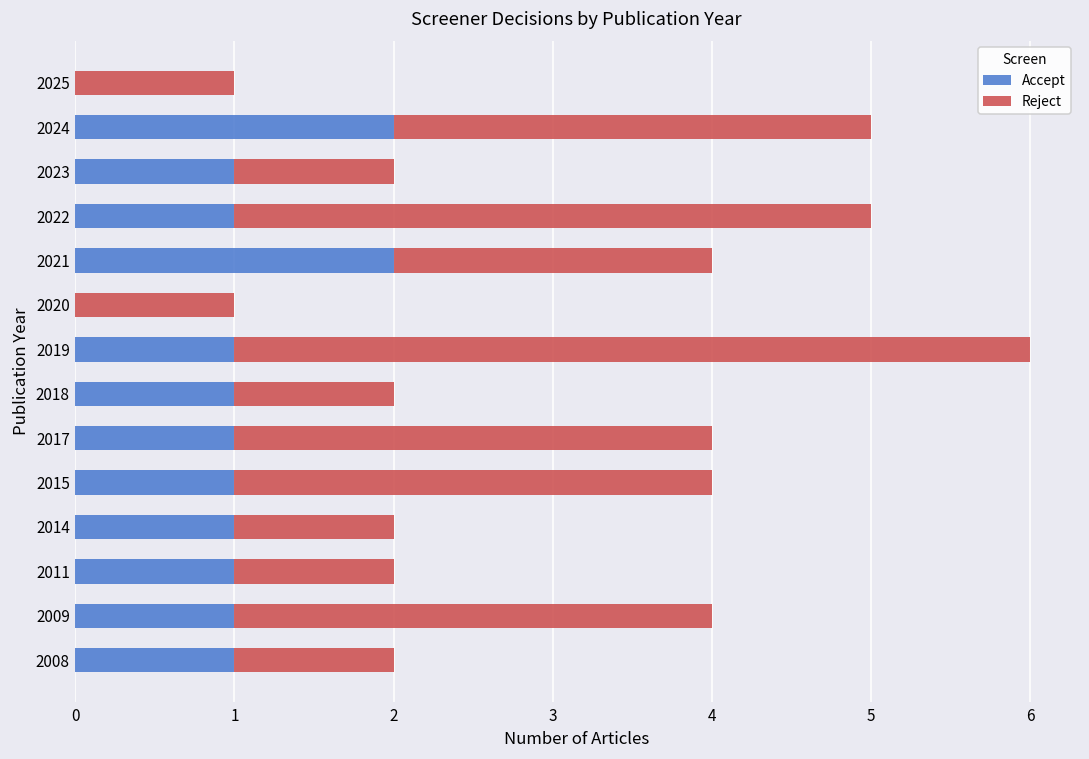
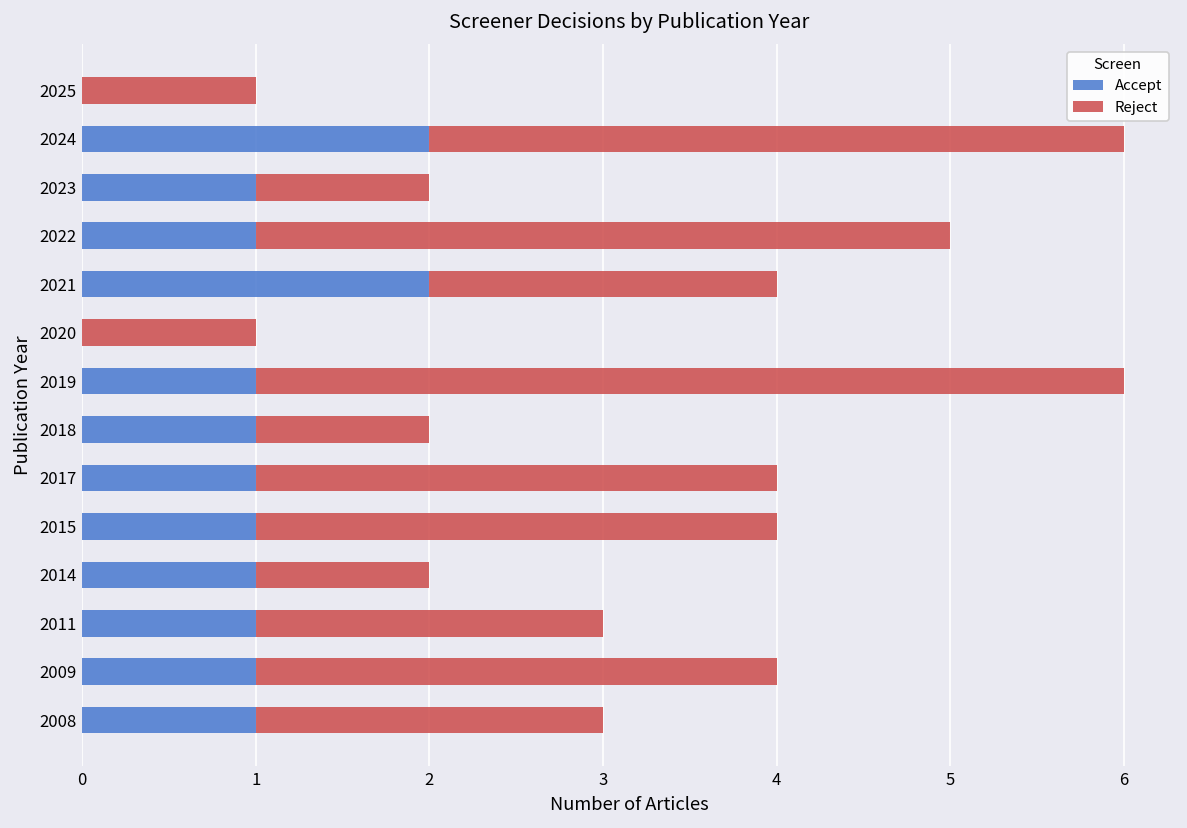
  {
    "Accept": {
      "2025": 0,
      "2024": 2,
      "2023": 1,
      "2022": 1,
      "2021": 2,
      "2020": 0,
      "2019": 1,
      "2018": 1,
      "2017": 1,
      "2015": 1,
      "2014": 1,
      "2011": 1,
      "2009": 1,
      "2008": 1
    },
    "Reject": {
      "2025": 1,
-     "2024": 3,
+     "2024": 4,
      "2023": 1,
      "2022": 4,
      "2021": 2,
      "2020": 1,
      "2019": 5,
      "2018": 1,
      "2017": 3,
      "2015": 3,
      "2014": 1,
-     "2011": 1,
+     "2011": 2,
      "2009": 3,
-     "2008": 1
+     "2008": 2
    }
  }
